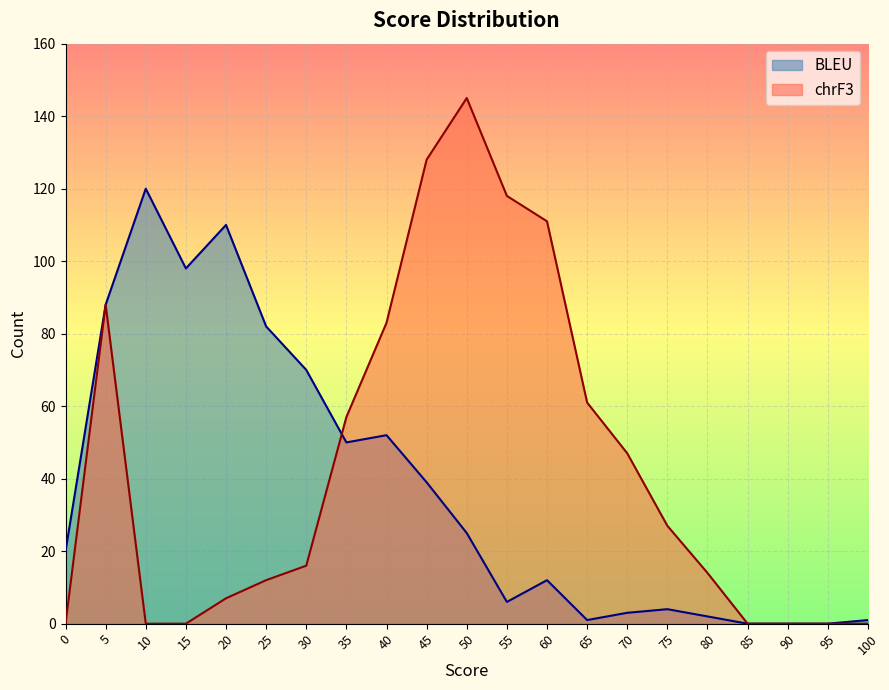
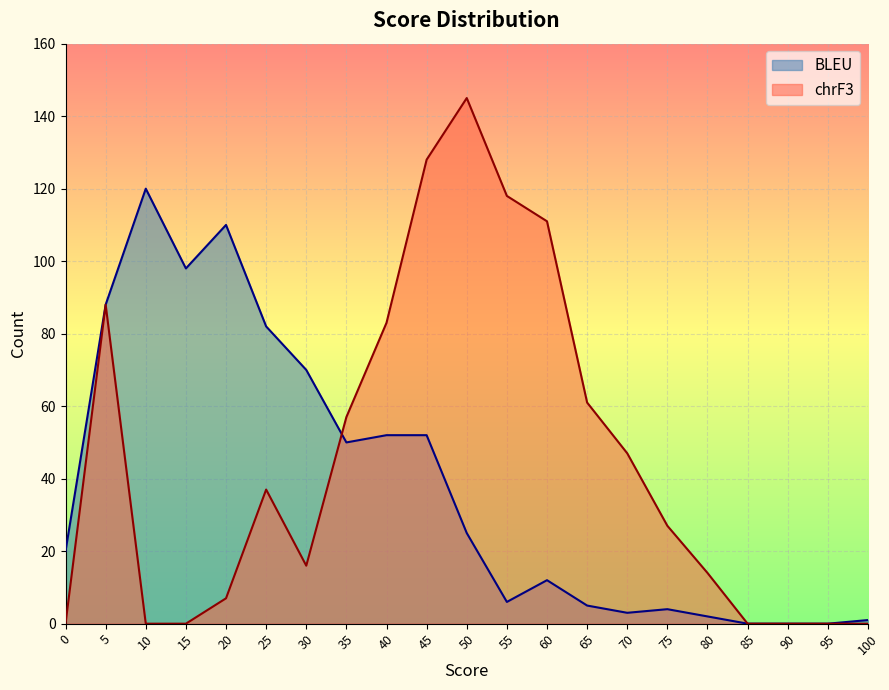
  {
    "BLEU": {
      "0": 20,
      "10": 120,
      "15": 98,
      "20": 110,
      "25": 82,
      "30": 70,
      "35": 50,
      "40": 52,
-     "45": 39,
+     "45": 52,
      "50": 25,
      "55": 6,
      "60": 12,
-     "65": 1,
+     "65": 5,
      "70": 3,
      "75": 4,
      "80": 2,
      "100": 1
    },
    "chrF3": {
      "0": 0,
      "10": 0,
      "15": 0,
      "20": 7,
-     "25": 12,
+     "25": 37,
      "30": 16,
      "35": 57,
      "40": 83,
      "45": 128,
      "50": 145,
      "55": 118,
      "60": 111,
      "65": 61,
      "70": 47,
      "75": 27,
      "80": 14,
      "100": 0
    }
  }
